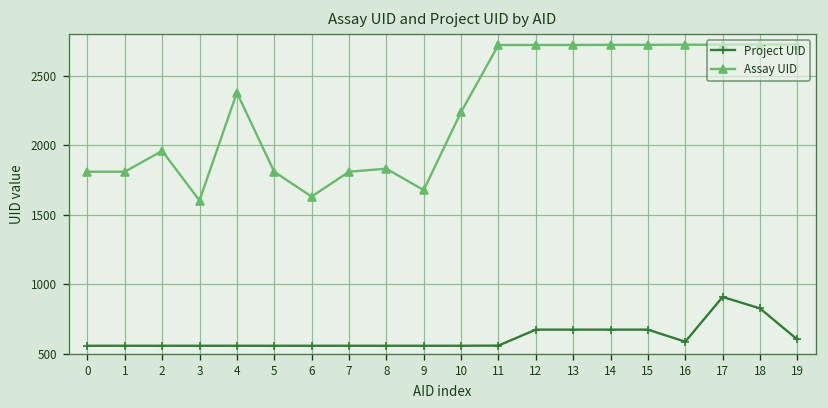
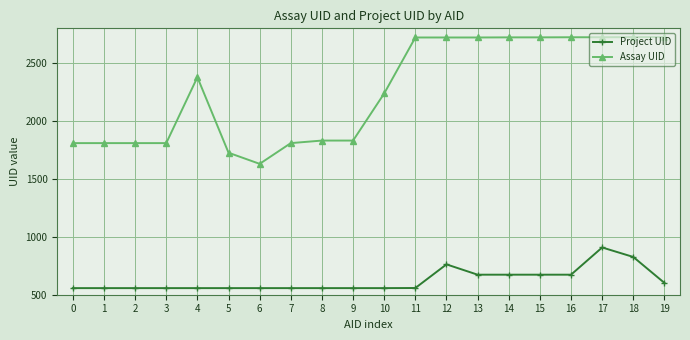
  {
    "Project UID": {
      "0": 560,
      "1": 560,
      "2": 560,
      "3": 560,
      "4": 560,
      "5": 560,
      "6": 560,
      "7": 560,
      "8": 560,
      "9": 560,
      "10": 560,
      "11": 560,
-     "12": 670,
+     "12": 760,
      "13": 670,
      "14": 670,
      "15": 670,
-     "16": 590,
+     "16": 670,
      "17": 910,
      "18": 830,
      "19": 600
    },
    "Assay UID": {
      "0": 1810,
      "1": 1810,
-     "2": 1960,
-     "3": 1600,
+     "2": 1810,
+     "3": 1810,
      "4": 2380,
-     "5": 1810,
+     "5": 1730,
      "6": 1630,
      "7": 1810,
      "8": 1830,
-     "9": 1680,
+     "9": 1830,
      "10": 2240,
      "11": 2720,
      "12": 2720,
      "13": 2720,
      "14": 2720,
      "15": 2720,
      "16": 2720
    }
  }
